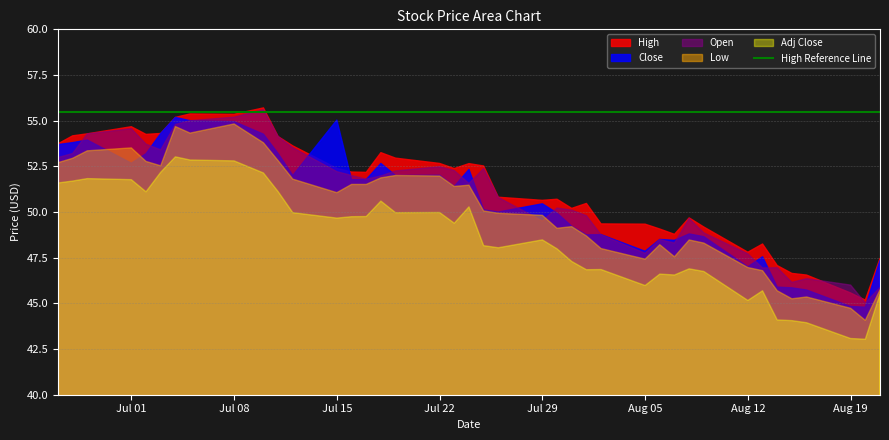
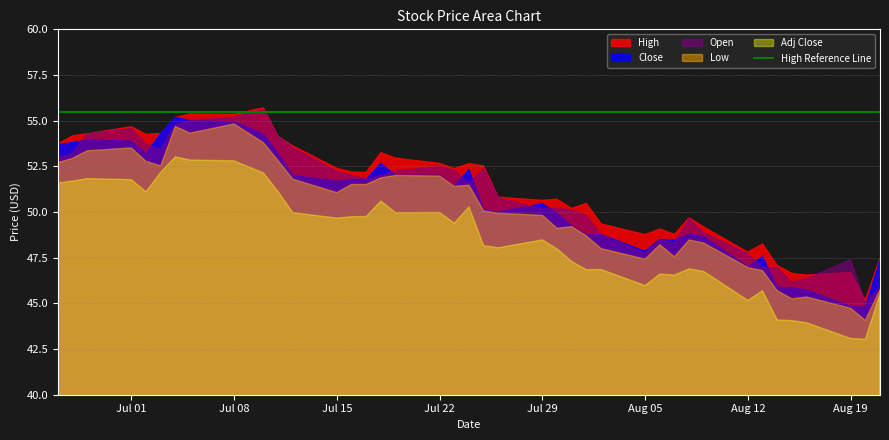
  {
    "High Reference Line": {
      "Jul 01": 55.5,
      "Jul 08": 55.5,
      "Jul 15": 55.5,
      "Jul 22": 55.5,
      "Jul 29": 55.5,
      "Aug 05": 55.5,
      "Aug 12": 55.5,
      "Aug 19": 55.5
    },
    "High": {
      "Jul 08": 55.3,
      "Jul 15": 52.4,
      "Jul 22": 52.7,
      "Jul 29": 50.6,
-     "Aug 05": 49.3,
-     "Aug 19": 45.6
+     "Aug 05": 48.8,
+     "Aug 19": 46.7
    },
    "Close": {
-     "Jul 01": 52.7,
-     "Jul 15": 55.0,
+     "Jul 01": 53.9,
+     "Jul 15": 51.7,
      "Jul 29": 50.5
    },
    "Open": {
      "Jul 08": 55.2,
      "Jul 15": 52.2,
      "Jul 22": 52.5,
-     "Jul 29": 49.5,
-     "Aug 19": 46.0
+     "Jul 29": 50.2,
+     "Aug 19": 47.4
    }
  }
